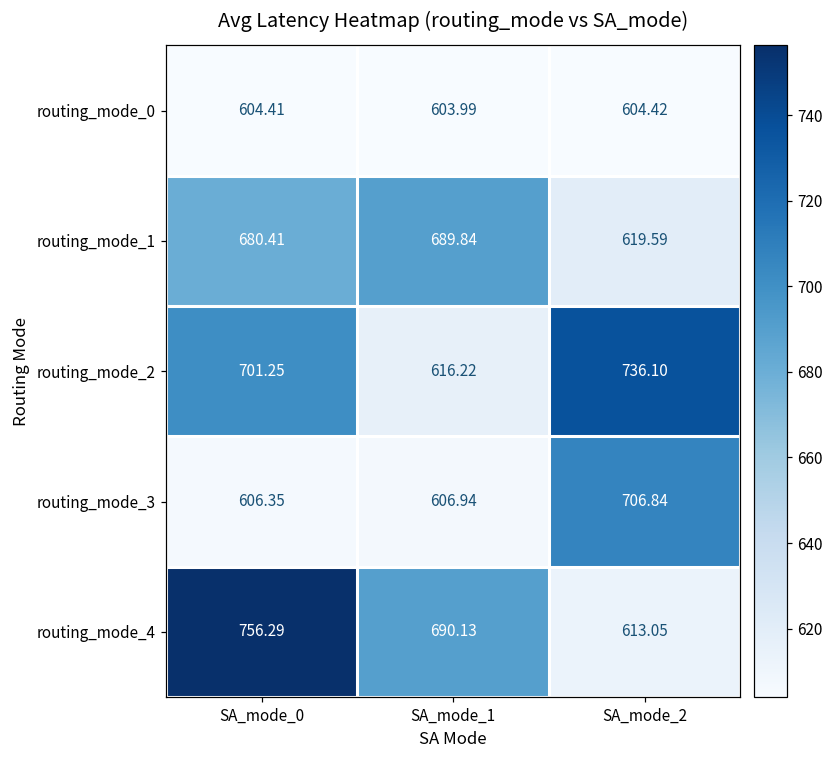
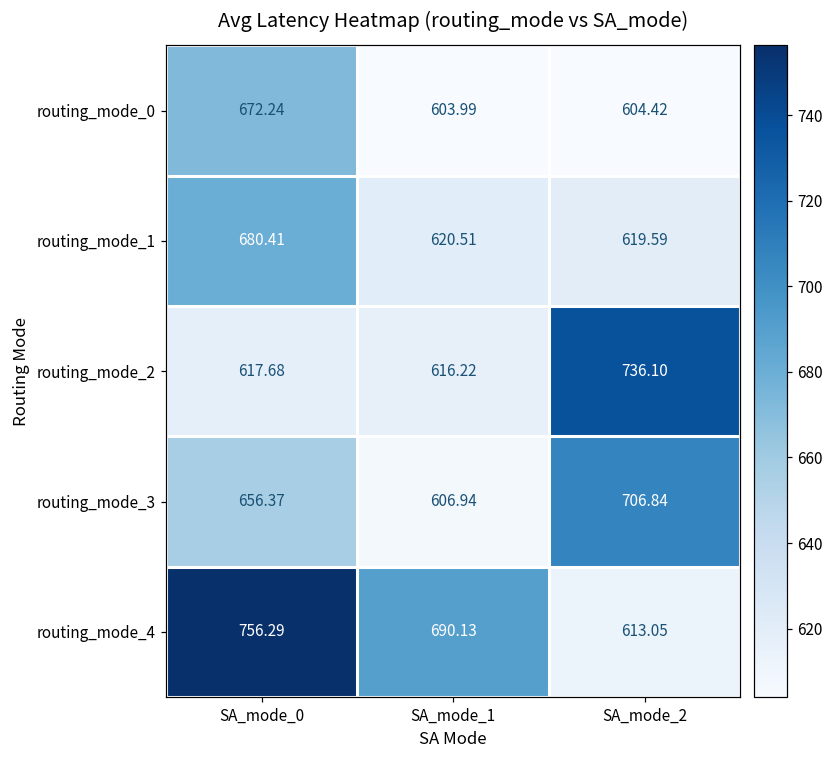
  {
    "routing_mode_0": {
-     "SA_mode_0": 604.41,
+     "SA_mode_0": 672.24,
      "SA_mode_1": 603.99,
      "SA_mode_2": 604.42
    },
    "routing_mode_1": {
      "SA_mode_0": 680.41,
-     "SA_mode_1": 689.84,
+     "SA_mode_1": 620.51,
      "SA_mode_2": 619.59
    },
    "routing_mode_2": {
-     "SA_mode_0": 701.25,
+     "SA_mode_0": 617.68,
      "SA_mode_1": 616.22,
      "SA_mode_2": 736.10
    },
    "routing_mode_3": {
-     "SA_mode_0": 606.35,
+     "SA_mode_0": 656.37,
      "SA_mode_1": 606.94,
      "SA_mode_2": 706.84
    },
    "routing_mode_4": {
      "SA_mode_0": 756.29,
      "SA_mode_1": 690.13,
      "SA_mode_2": 613.05
    }
  }
